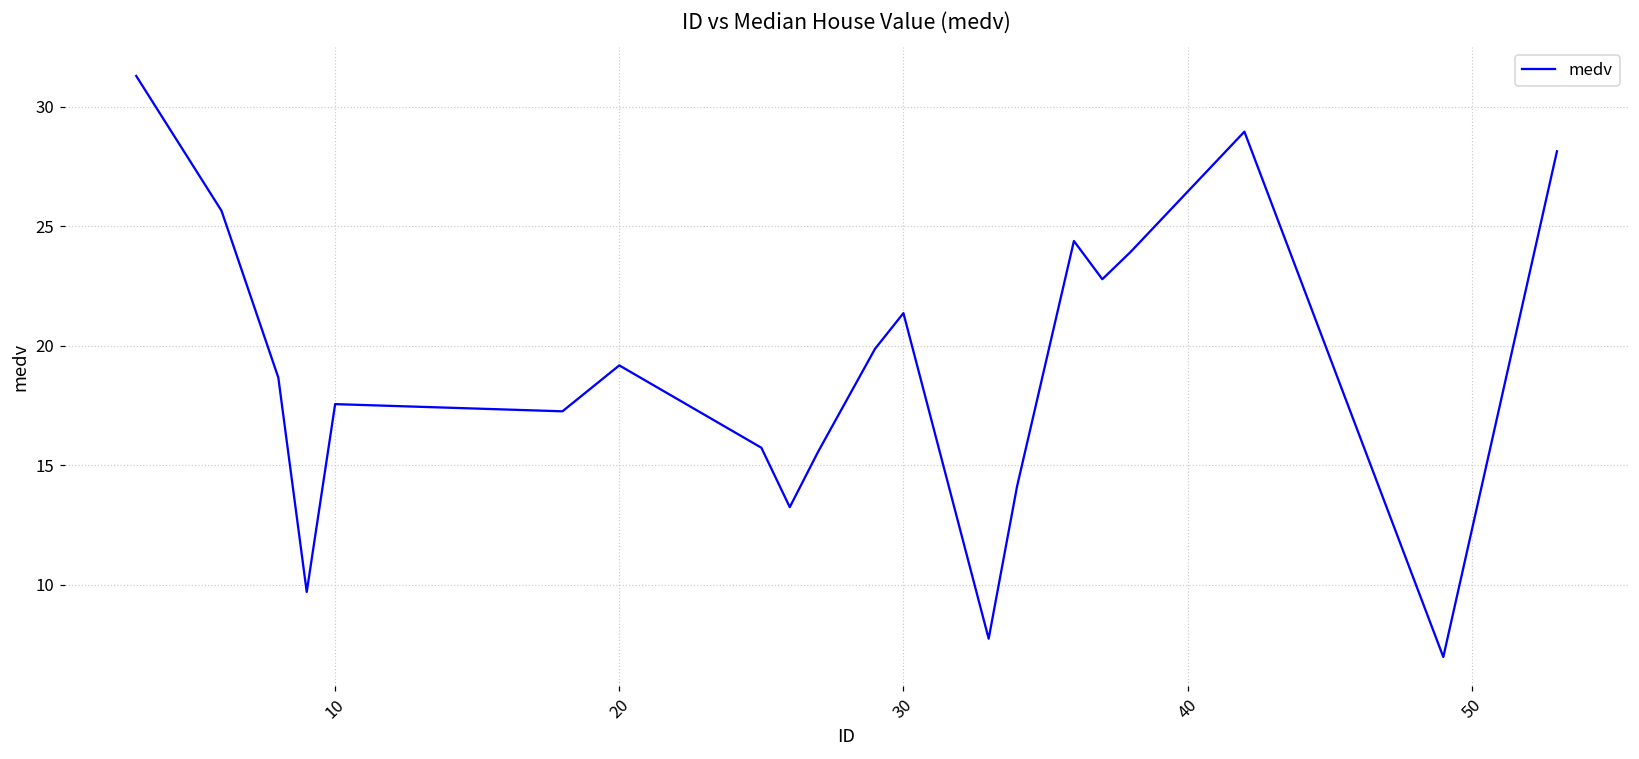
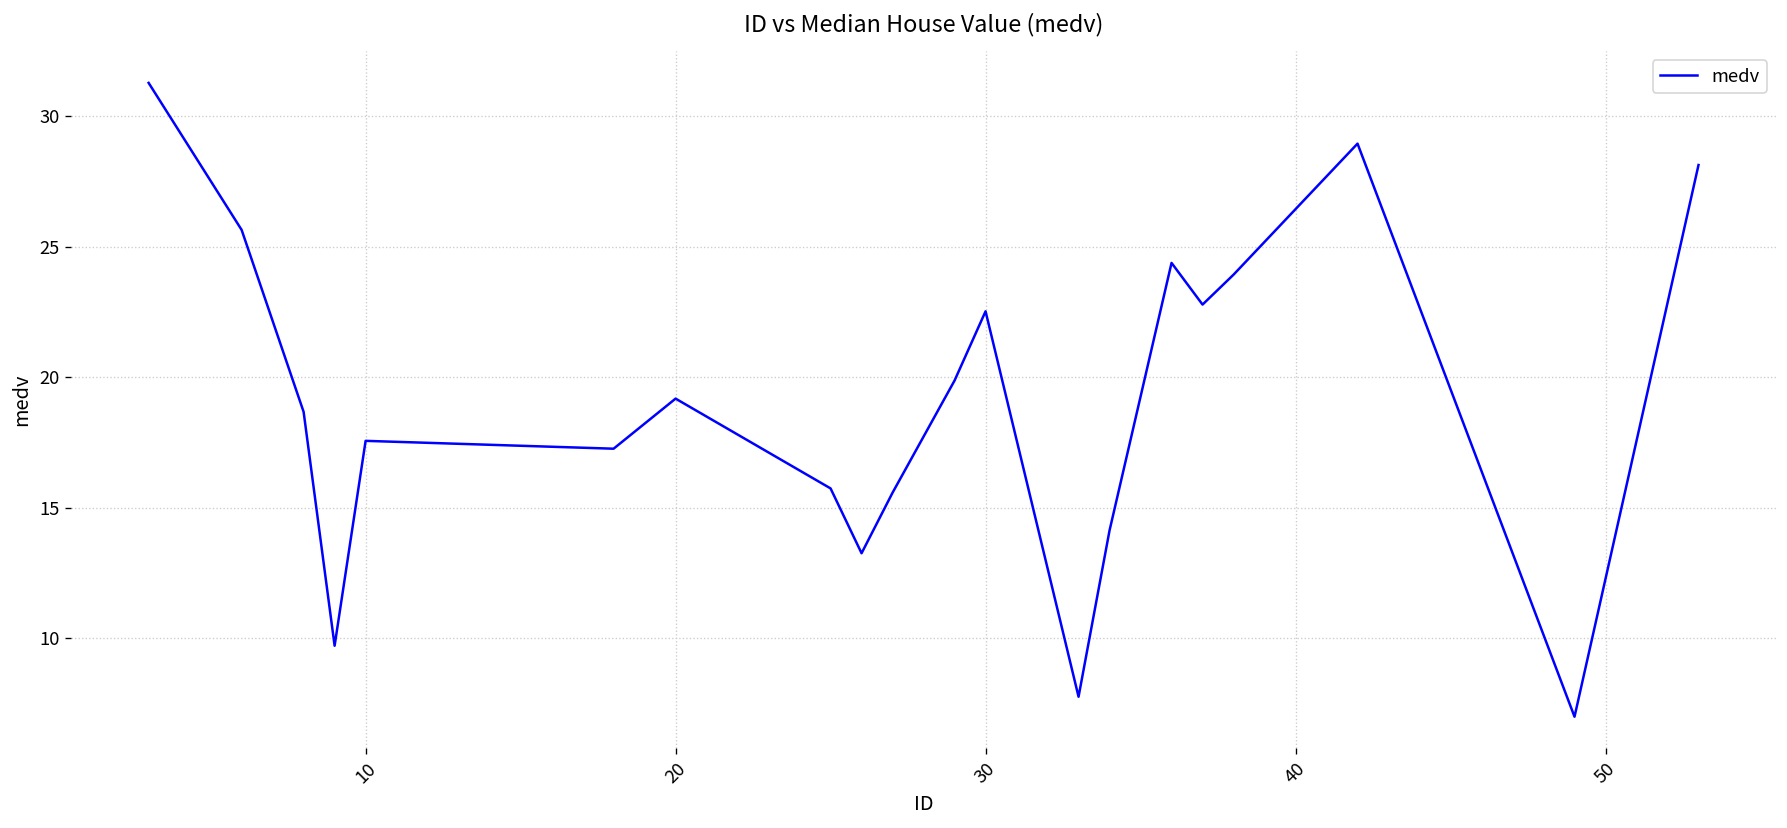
  {
    "10": 17.6,
    "20": 19.2,
-   "30": 21.4
+   "30": 22.5
  }
